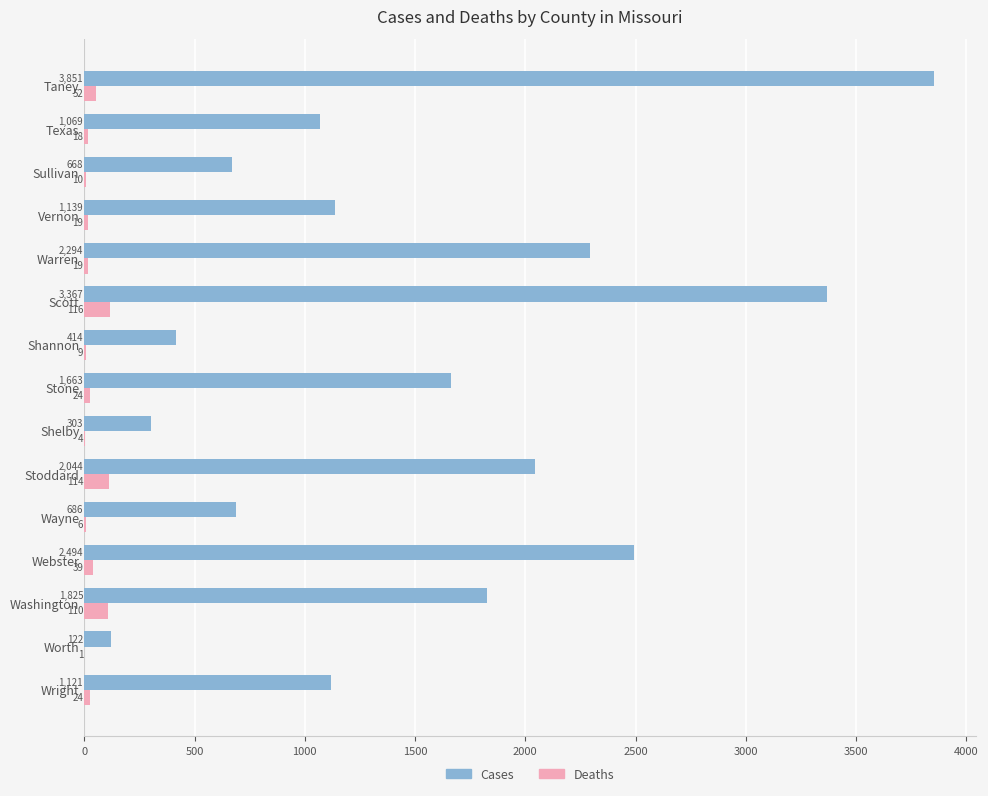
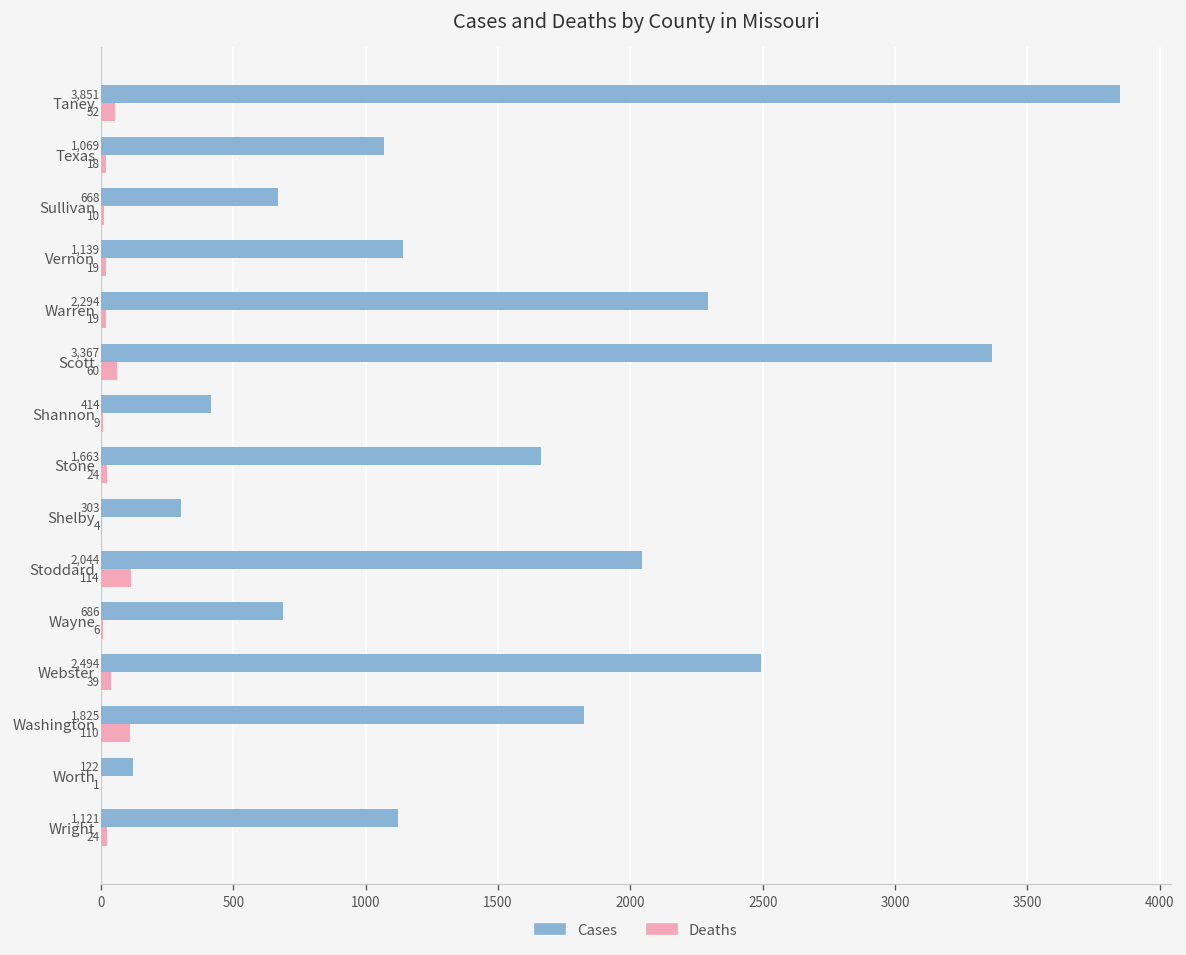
  {
    "Cases": {
      "Taney": 3850,
      "Texas": 1070,
      "Sullivan": 670,
      "Vernon": 1140,
      "Warren": 2290,
      "Scott": 3370,
      "Shannon": 410,
      "Stone": 1660,
      "Shelby": 300,
      "Stoddard": 2040,
      "Wayne": 690,
      "Webster": 2490,
      "Washington": 1830,
      "Wright": 1120
    },
    "Deaths": {
      "Taney": 52,
      "Texas": 18,
      "Sullivan": 10,
      "Vernon": 19,
      "Warren": 19,
-     "Scott": 116,
+     "Scott": 60,
      "Shannon": 9,
      "Stone": 24,
      "Shelby": 4,
      "Wayne": 6,
      "Webster": 39,
      "Worth": 1,
      "Wright": 24
    }
  }
